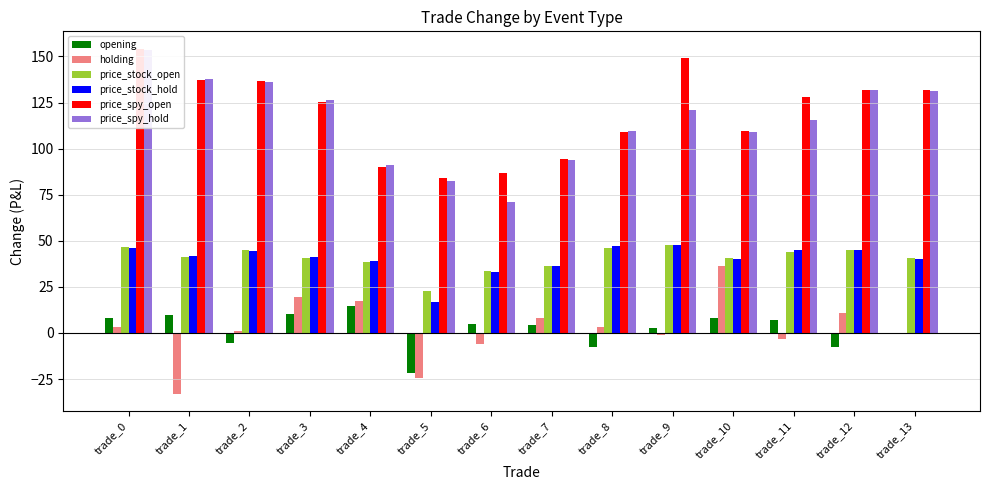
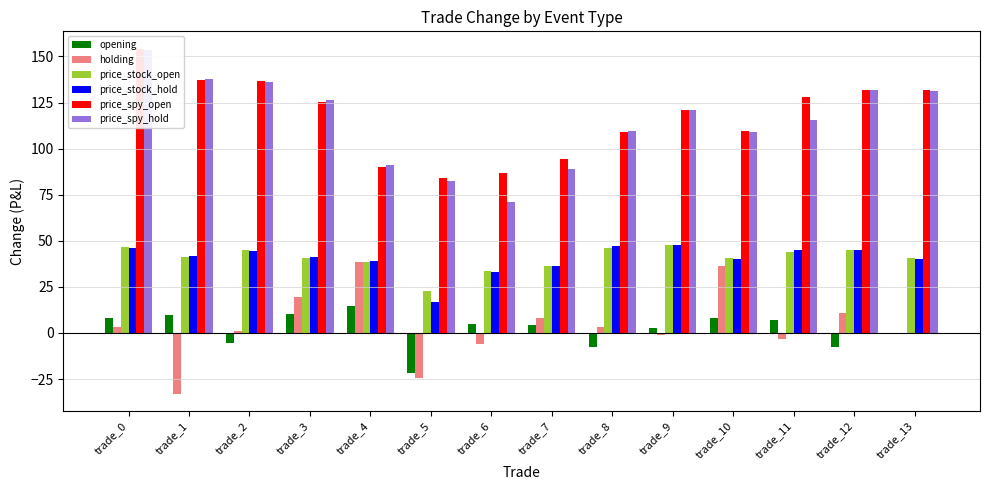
  {
    "opening": {
      "trade_0": 8,
      "trade_1": 10,
      "trade_2": -5,
      "trade_3": 10,
      "trade_4": 15,
      "trade_5": -22,
      "trade_6": 5,
      "trade_7": 4,
      "trade_8": -8,
      "trade_9": 3,
      "trade_10": 8,
      "trade_11": 7,
      "trade_12": -8,
      "trade_13": 0
    },
    "holding": {
      "trade_0": 3,
      "trade_1": -33,
      "trade_3": 19,
-     "trade_4": 18,
+     "trade_4": 39,
      "trade_5": -24,
      "trade_6": -6,
      "trade_7": 8,
      "trade_8": 3,
      "trade_10": 36,
      "trade_11": -3,
      "trade_12": 11,
      "trade_13": 0
    },
    "price_stock_open": {
      "trade_0": 46,
      "trade_1": 41,
      "trade_2": 45,
      "trade_3": 41,
      "trade_4": 38,
      "trade_5": 23,
      "trade_6": 33,
      "trade_7": 36,
      "trade_8": 46,
      "trade_9": 48,
      "trade_10": 40,
      "trade_11": 44,
      "trade_12": 45,
      "trade_13": 41
    },
    "price_stock_hold": {
      "trade_0": 46,
      "trade_1": 42,
      "trade_2": 44,
      "trade_3": 41,
      "trade_4": 39,
      "trade_5": 17,
      "trade_6": 33,
      "trade_7": 36,
      "trade_8": 47,
      "trade_9": 48,
      "trade_10": 40,
      "trade_11": 45,
      "trade_12": 45,
      "trade_13": 40
    },
    "price_spy_open": {
      "trade_1": 137,
      "trade_2": 137,
      "trade_3": 125,
      "trade_4": 90,
      "trade_5": 84,
      "trade_6": 87,
      "trade_7": 94,
      "trade_8": 109,
-     "trade_9": 149,
+     "trade_9": 121,
      "trade_10": 110,
      "trade_11": 128,
      "trade_12": 132,
      "trade_13": 132
    },
    "price_spy_hold": {
      "trade_1": 138,
      "trade_2": 136,
      "trade_3": 126,
      "trade_4": 91,
      "trade_5": 82,
      "trade_6": 71,
-     "trade_7": 94,
+     "trade_7": 89,
      "trade_8": 110,
      "trade_9": 121,
      "trade_10": 109,
      "trade_11": 115,
      "trade_12": 132,
      "trade_13": 131
    }
  }
